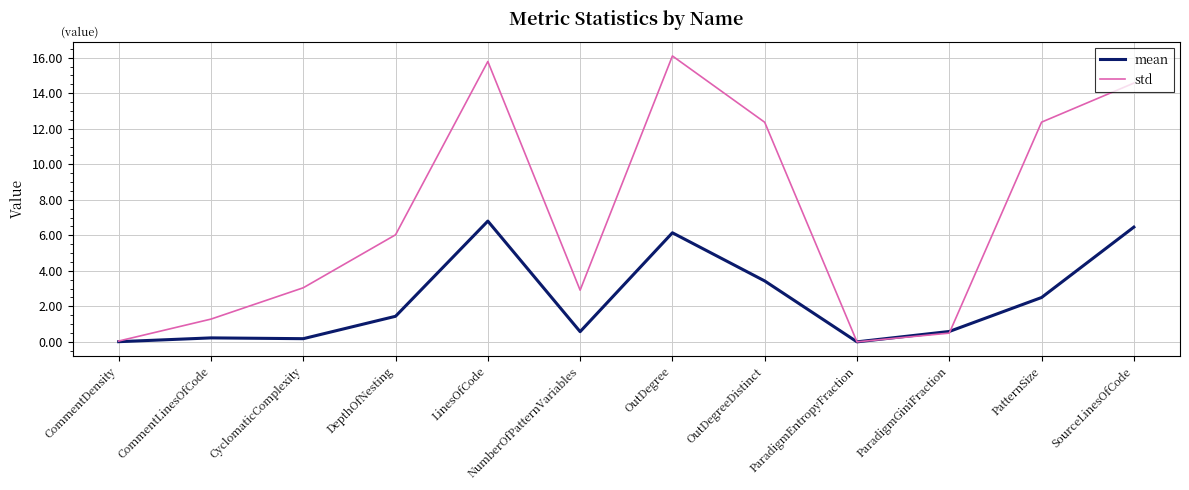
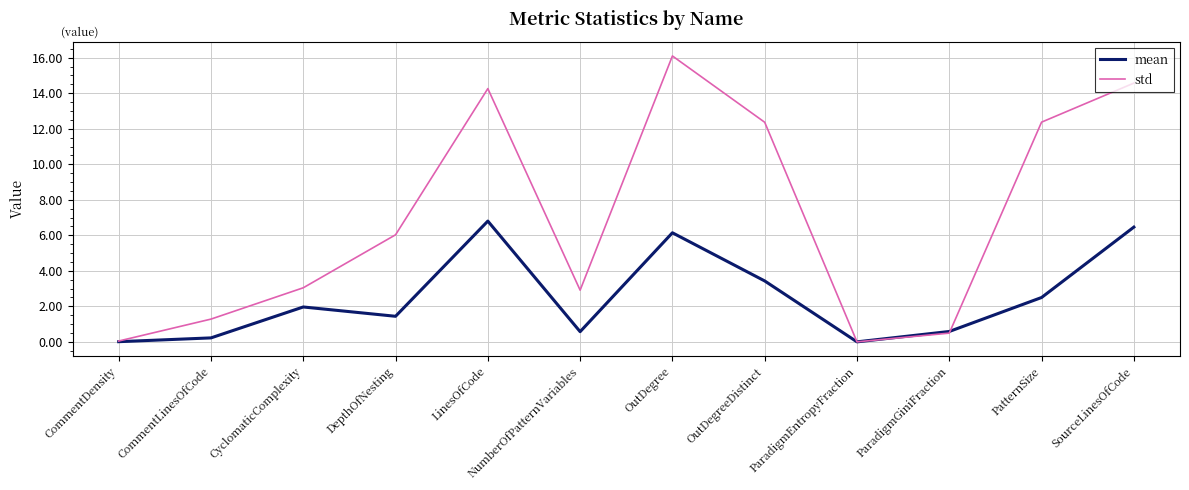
  {
    "mean": {
      "CommentLinesOfCode": 0.2,
-     "CyclomaticComplexity": 0.2,
+     "CyclomaticComplexity": 2.0,
      "DepthOfNesting": 1.4,
      "LinesOfCode": 6.8,
      "NumberOfPatternVariables": 0.6,
      "OutDegree": 6.1,
      "OutDegreeDistinct": 3.4,
      "PatternSize": 2.5,
      "SourceLinesOfCode": 6.5
    },
    "std": {
      "CommentLinesOfCode": 1.3,
      "CyclomaticComplexity": 3.0,
      "DepthOfNesting": 6.0,
-     "LinesOfCode": 15.8,
+     "LinesOfCode": 14.3,
      "NumberOfPatternVariables": 2.9,
      "OutDegree": 16.1,
      "OutDegreeDistinct": 12.4,
      "PatternSize": 12.4
    }
  }
